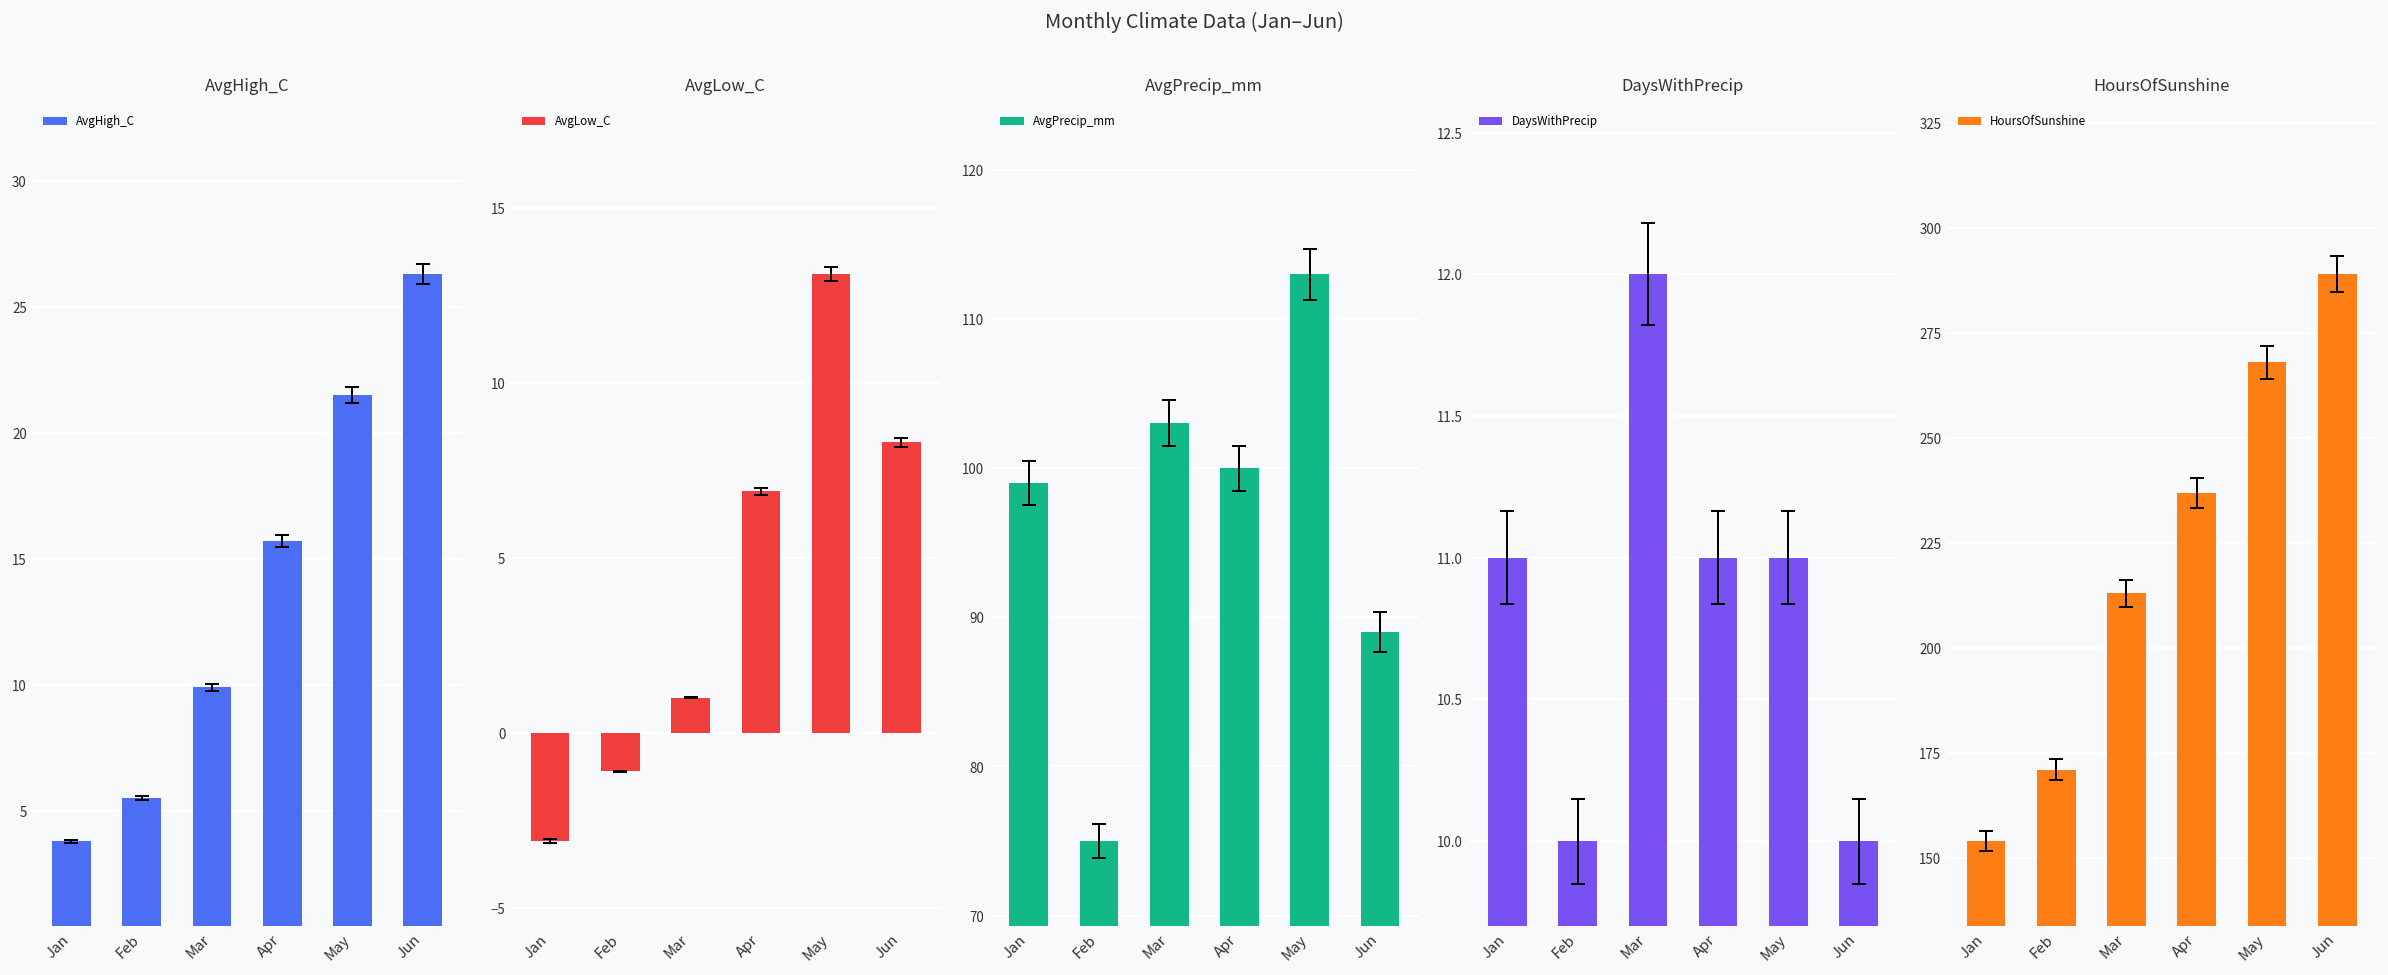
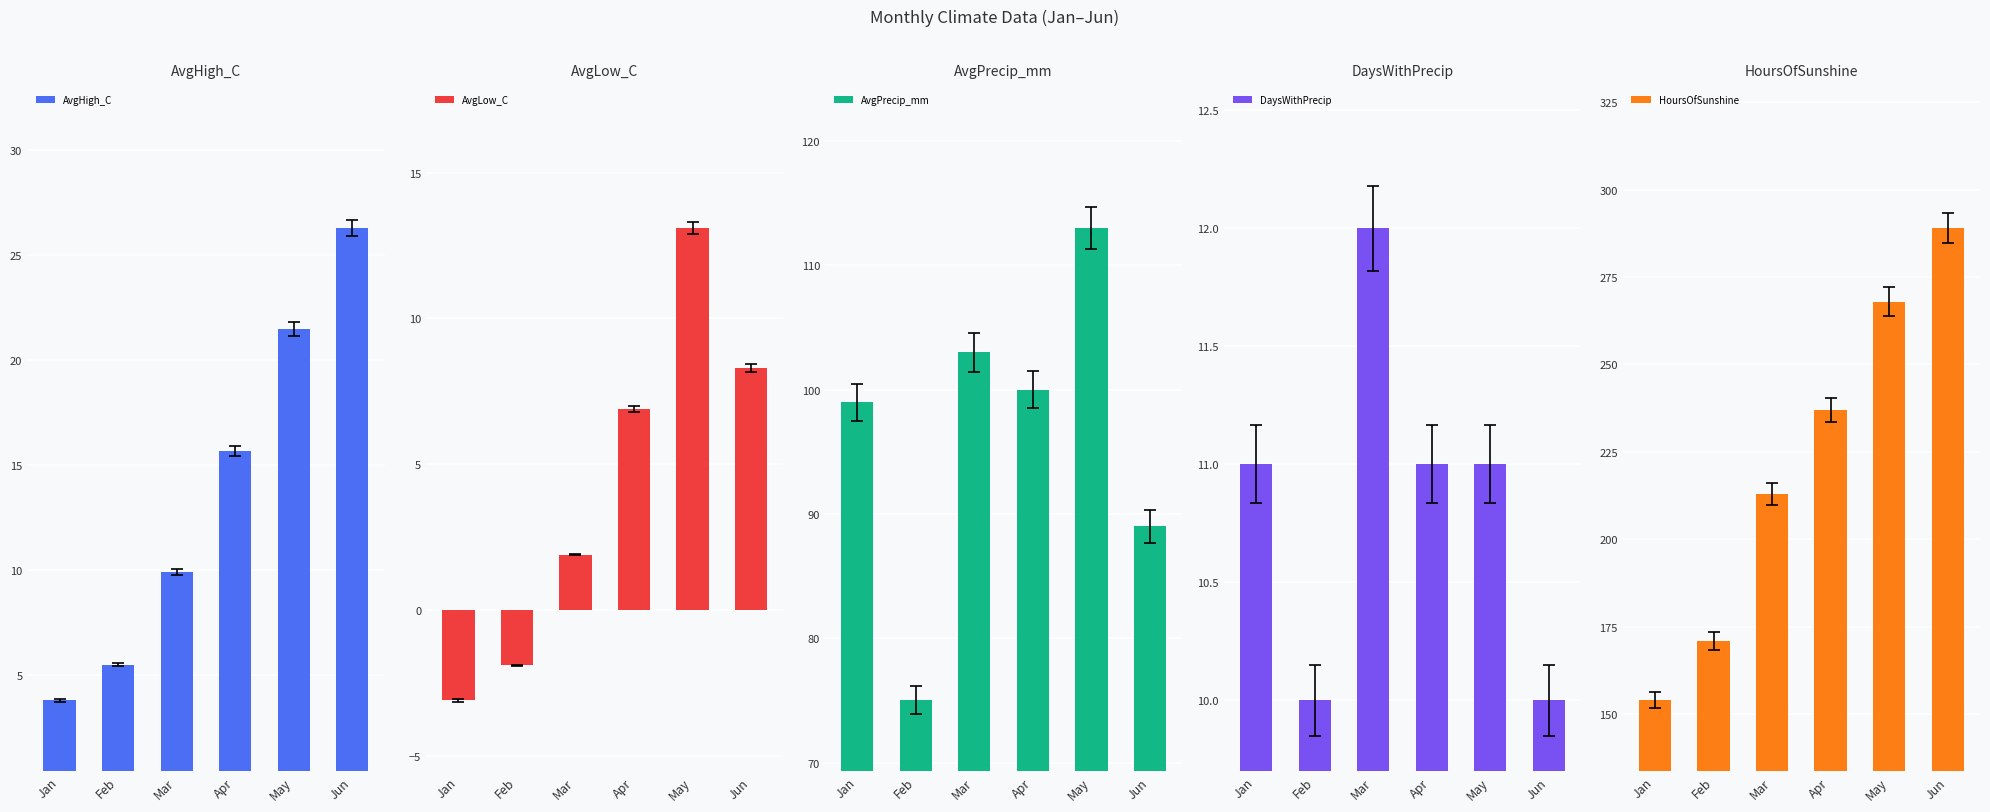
  {
    "AvgHigh_C": {
      "AvgHigh_C": {
        "Jan": 3.8,
        "Feb": 5.5,
        "Mar": 9.9,
        "Apr": 15.7,
        "May": 21.5,
        "Jun": 26.3
      }
    },
    "AvgLow_C": {
      "AvgLow_C": {
        "Jan": -3.1,
-       "Feb": -1.1,
-       "Mar": 1.0,
+       "Feb": -1.9,
+       "Mar": 1.9,
        "Apr": 6.9,
        "May": 13.1,
        "Jun": 8.3
      }
    },
    "AvgPrecip_mm": {
      "AvgPrecip_mm": {
        "Jan": 99.0,
        "Feb": 75.0,
        "Mar": 103.0,
        "Apr": 100.0,
        "May": 113.0,
        "Jun": 89.0
      }
    },
    "DaysWithPrecip": {
      "DaysWithPrecip": {
        "Jan": 11.00,
        "Feb": 10.00,
        "Mar": 12.00,
        "Apr": 11.00,
        "May": 11.00,
        "Jun": 10.00
      }
    },
    "HoursOfSunshine": {
      "HoursOfSunshine": {
        "Jan": 154,
        "Feb": 171,
        "Mar": 213,
        "Apr": 237,
        "May": 268,
        "Jun": 289
      }
    }
  }
